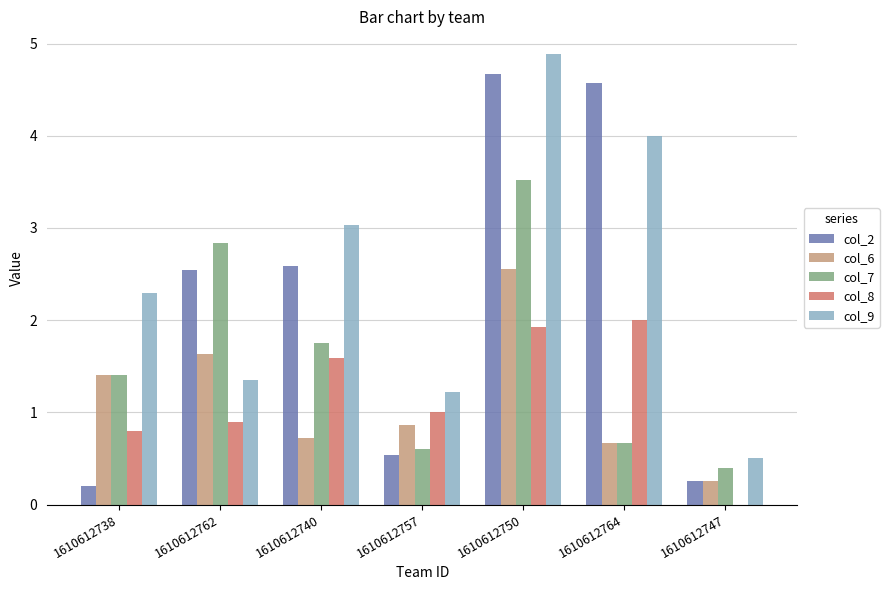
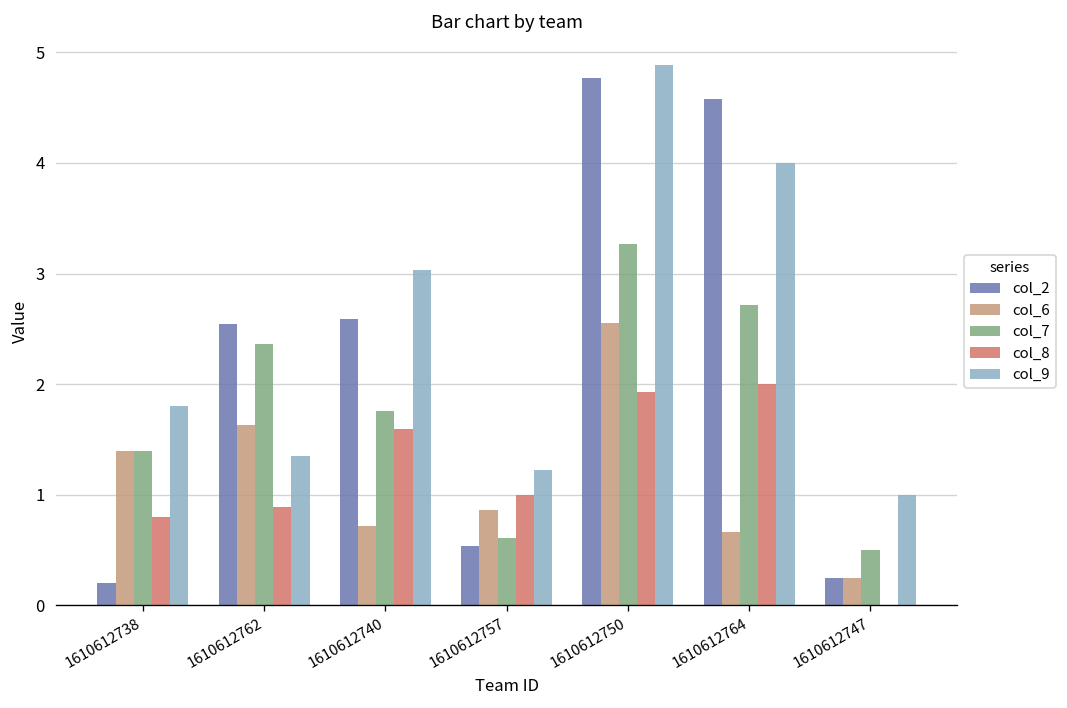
  {
    "col_2": {
      "1610612738": 0.2,
      "1610612762": 2.5,
      "1610612740": 2.6,
      "1610612757": 0.5,
-     "1610612750": 4.7,
+     "1610612750": 4.8,
      "1610612764": 4.6,
      "1610612747": 0.3
    },
    "col_7": {
      "1610612738": 1.4,
-     "1610612762": 2.8,
+     "1610612762": 2.4,
      "1610612740": 1.8,
      "1610612757": 0.6,
-     "1610612750": 3.5,
-     "1610612764": 0.7,
-     "1610612747": 0.4
+     "1610612750": 3.3,
+     "1610612764": 2.7,
+     "1610612747": 0.5
    },
    "col_9": {
-     "1610612738": 2.3,
+     "1610612738": 1.8,
      "1610612762": 1.4,
      "1610612740": 3.0,
      "1610612757": 1.2,
      "1610612750": 4.9,
      "1610612764": 4.0,
-     "1610612747": 0.5
+     "1610612747": 1.0
    }
  }
